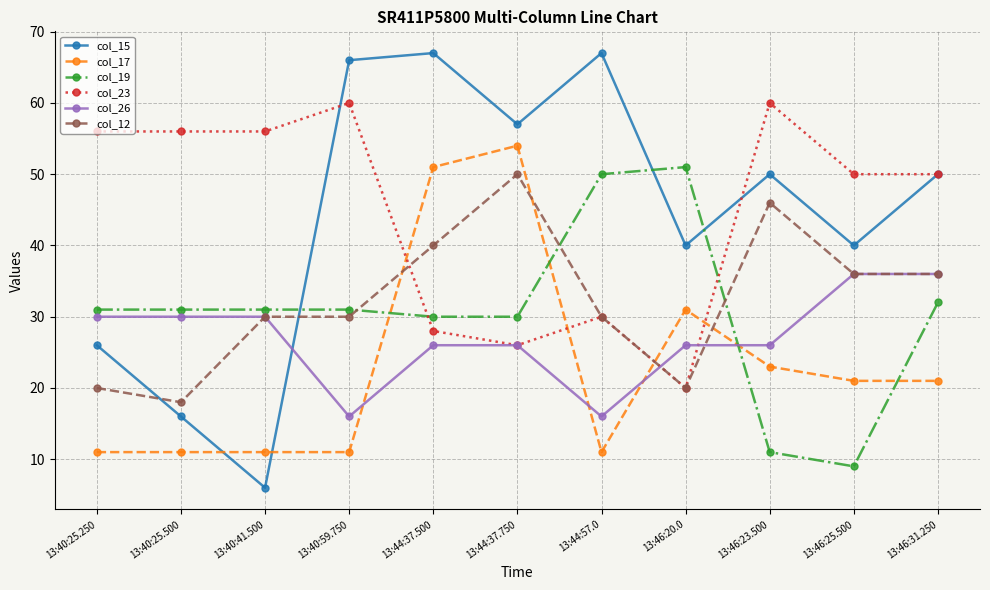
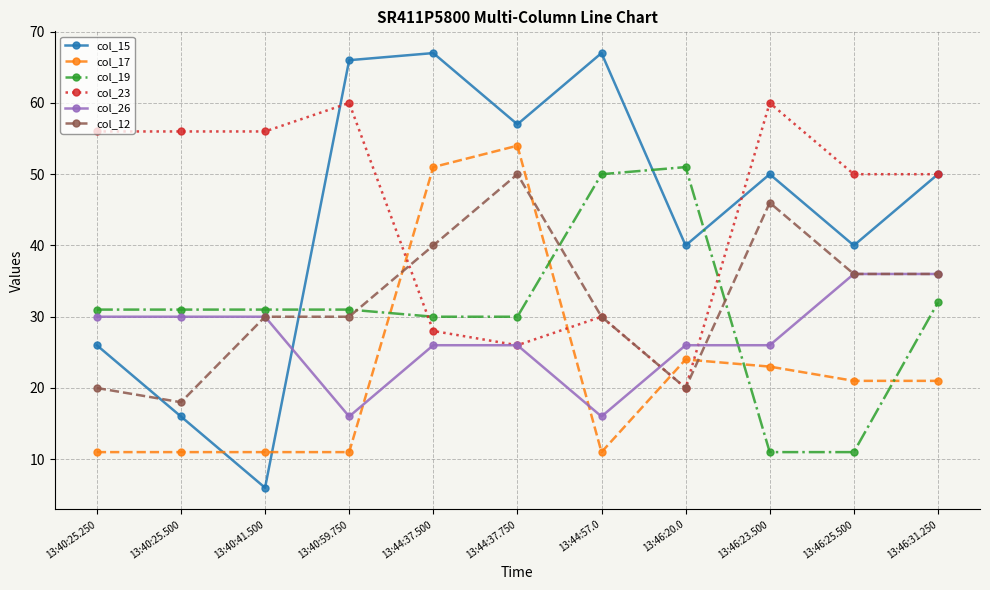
  {
    "col_15": {
      "13:40:25.250": 26,
      "13:40:25.500": 16,
      "13:40:41.500": 6,
      "13:40:59.750": 66,
      "13:44:37.500": 67,
      "13:44:37.750": 57,
      "13:44:57.0": 67,
      "13:46:20.0": 40,
      "13:46:23.500": 50,
      "13:46:25.500": 40
    },
    "col_17": {
      "13:40:25.250": 11,
      "13:40:25.500": 11,
      "13:40:41.500": 11,
      "13:40:59.750": 11,
      "13:44:37.500": 51,
      "13:44:37.750": 54,
      "13:44:57.0": 11,
-     "13:46:20.0": 31,
+     "13:46:20.0": 24,
      "13:46:23.500": 23,
      "13:46:25.500": 21,
      "13:46:31.250": 21
    },
    "col_19": {
      "13:40:25.250": 31,
      "13:40:25.500": 31,
      "13:40:41.500": 31,
      "13:40:59.750": 31,
      "13:44:37.500": 30,
      "13:44:37.750": 30,
      "13:44:57.0": 50,
      "13:46:20.0": 51,
      "13:46:23.500": 11,
-     "13:46:25.500": 9,
+     "13:46:25.500": 11,
      "13:46:31.250": 32
    },
    "col_23": {
      "13:40:25.500": 56,
      "13:40:41.500": 56,
      "13:40:59.750": 60,
      "13:44:37.500": 28,
      "13:46:23.500": 60,
      "13:46:25.500": 50
    },
    "col_26": {
      "13:40:25.250": 30,
      "13:40:25.500": 30,
      "13:40:59.750": 16,
      "13:44:37.500": 26,
      "13:44:57.0": 16,
      "13:46:20.0": 26,
      "13:46:23.500": 26
    },
    "col_12": {
      "13:40:25.250": 20,
      "13:40:25.500": 18,
      "13:40:59.750": 30,
      "13:44:37.500": 40,
      "13:44:37.750": 50,
      "13:46:23.500": 46
    }
  }
